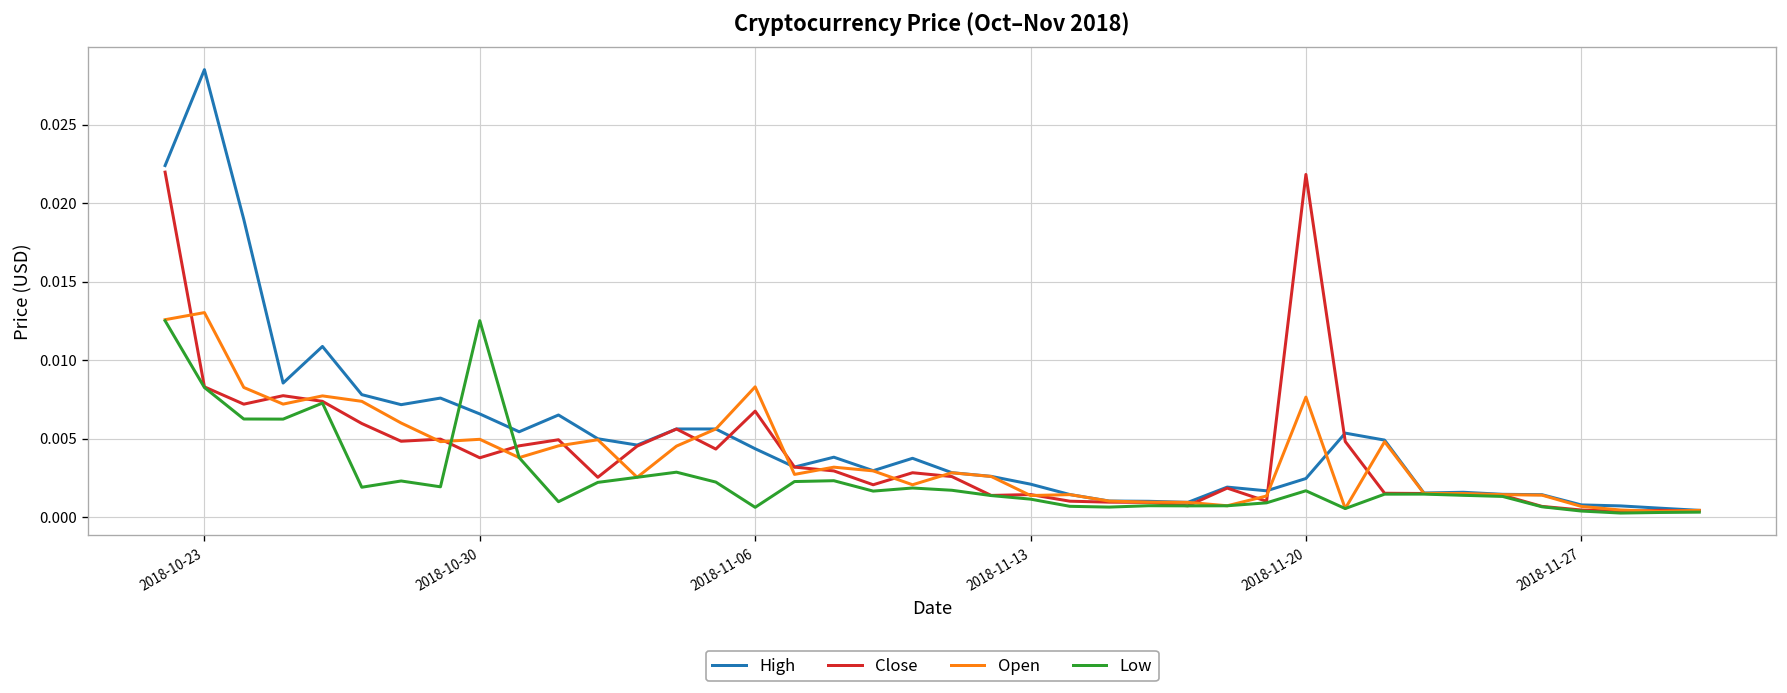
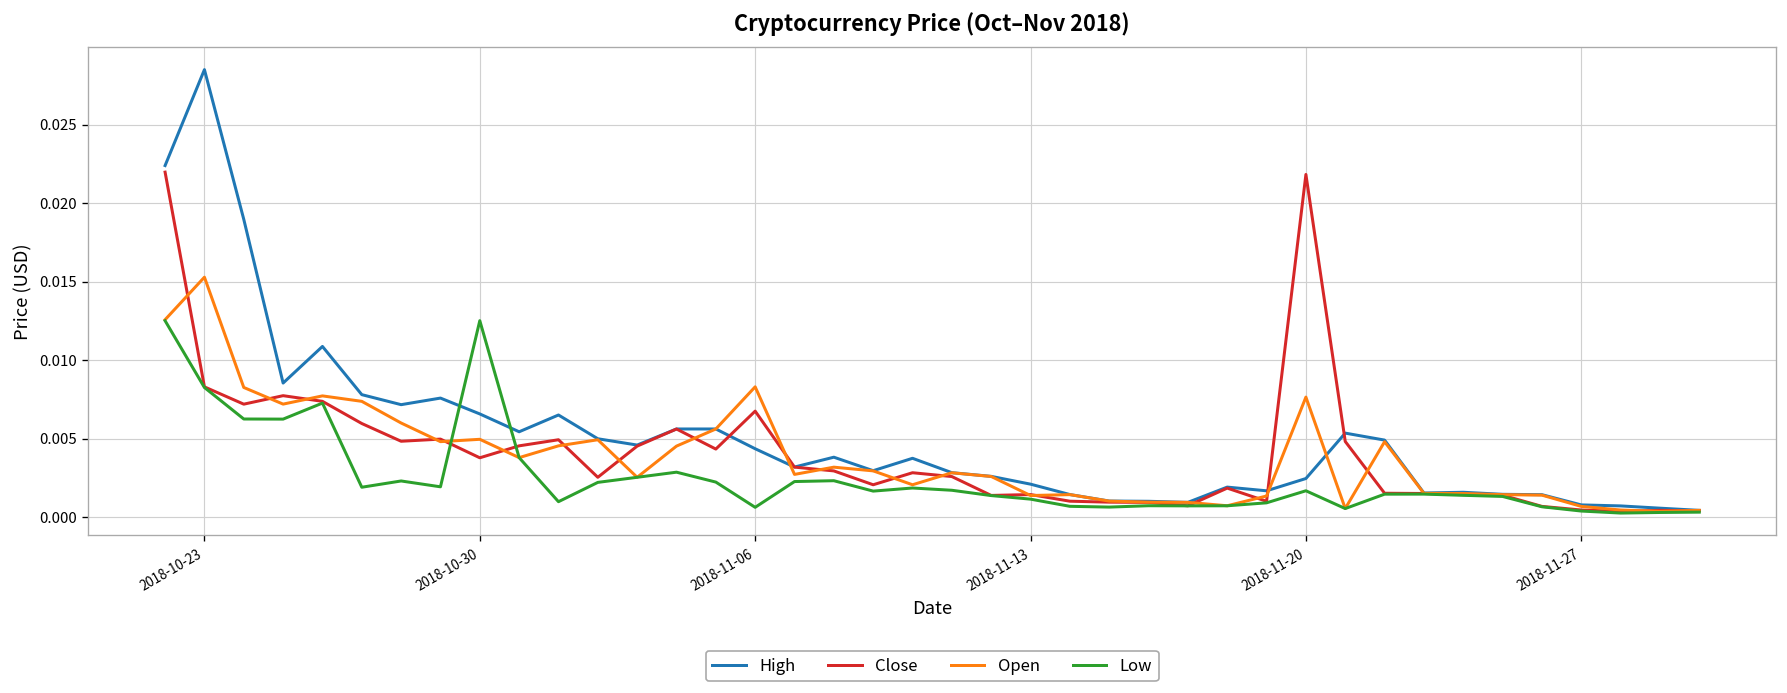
  {
    "High": {
      "2018-10-23": 0.0285,
      "2018-10-30": 0.0066,
      "2018-11-06": 0.0044,
      "2018-11-13": 0.0021,
      "2018-11-20": 0.0025
    },
    "Close": {
      "2018-10-30": 0.0038,
      "2018-11-06": 0.0067,
      "2018-11-20": 0.0218
    },
    "Open": {
-     "2018-10-23": 0.0130,
+     "2018-10-23": 0.0153,
      "2018-10-30": 0.0050,
      "2018-11-06": 0.0083,
      "2018-11-20": 0.0076
    },
    "Low": {
      "2018-10-30": 0.0125,
      "2018-11-06": 0.0006,
      "2018-11-13": 0.0011,
      "2018-11-20": 0.0017
    }
  }
